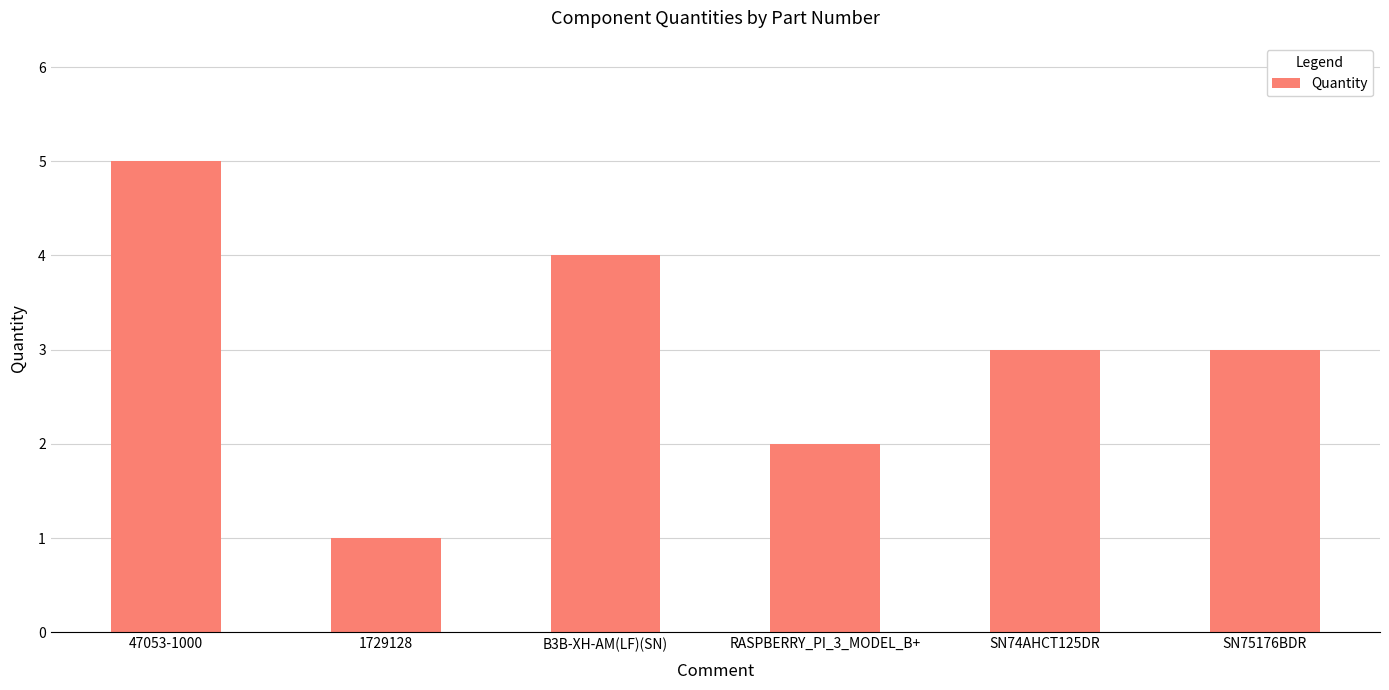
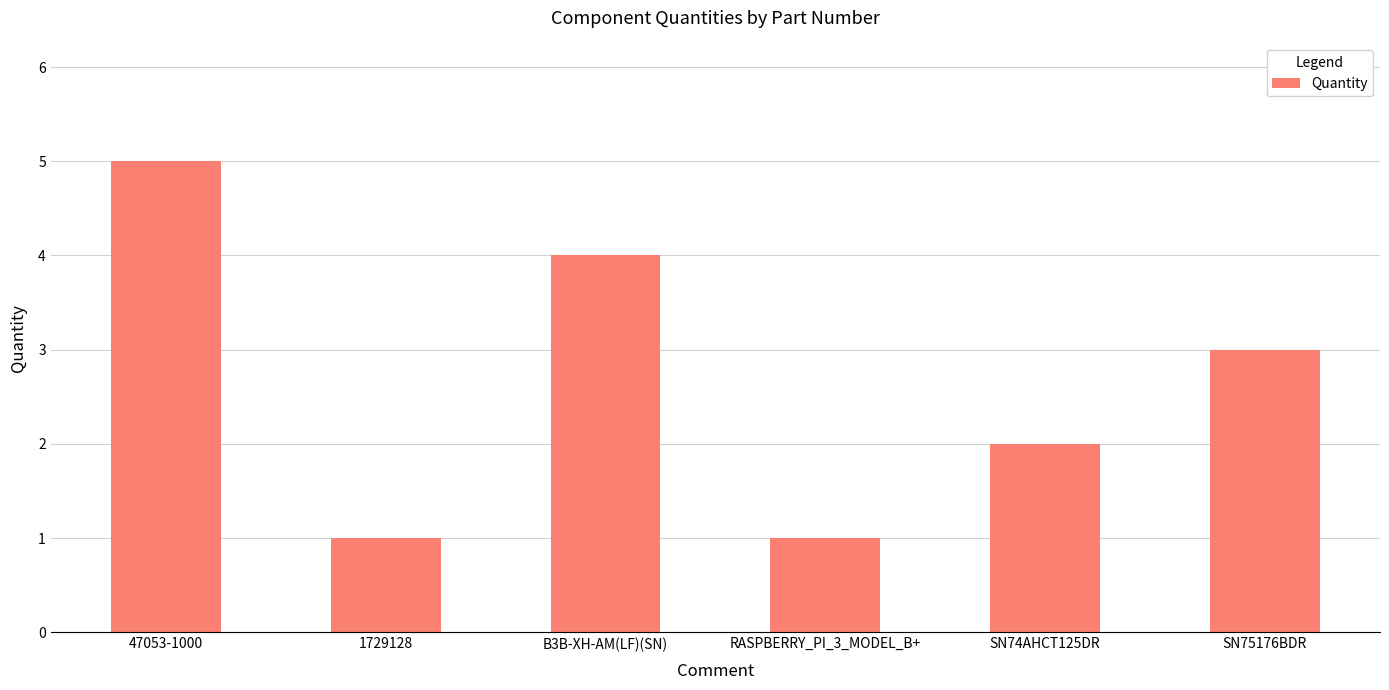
  {
    "47053-1000": 5,
    "1729128": 1,
    "B3B-XH-AM(LF)(SN)": 4,
-   "RASPBERRY_PI_3_MODEL_B+": 2,
-   "SN74AHCT125DR": 3,
+   "RASPBERRY_PI_3_MODEL_B+": 1,
+   "SN74AHCT125DR": 2,
    "SN75176BDR": 3
  }
